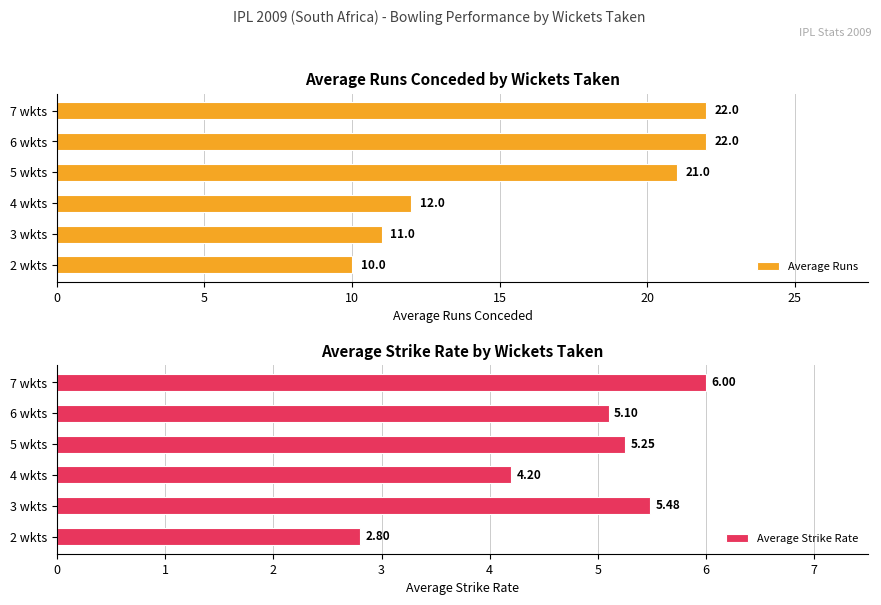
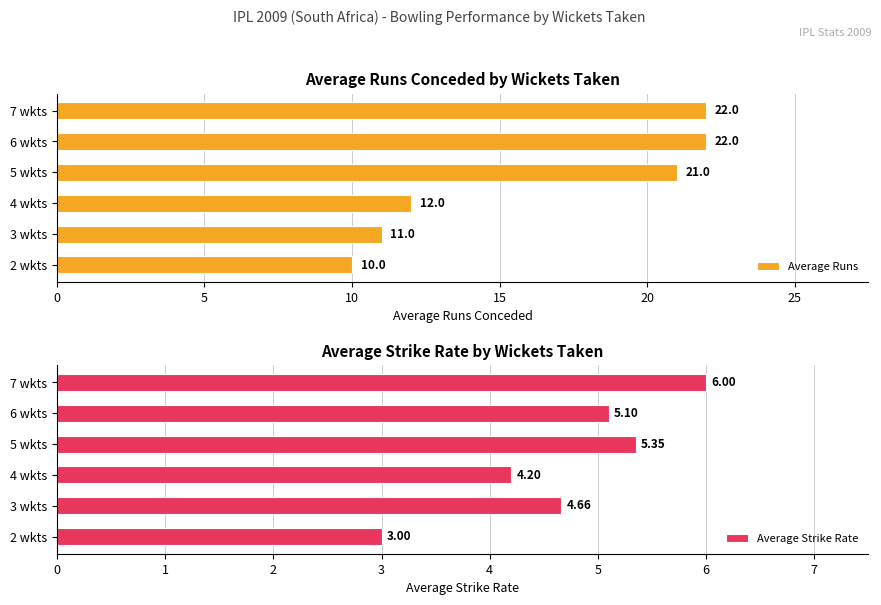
  {
    "Average Runs Conceded by Wickets Taken": {
      "7 wkts": 22.0,
      "6 wkts": 22.0,
      "5 wkts": 21.0,
      "4 wkts": 12.0,
      "3 wkts": 11.0,
      "2 wkts": 10.0
    },
    "Average Strike Rate by Wickets Taken": {
      "7 wkts": 6.00,
      "6 wkts": 5.10,
-     "5 wkts": 5.25,
+     "5 wkts": 5.35,
      "4 wkts": 4.20,
-     "3 wkts": 5.48,
-     "2 wkts": 2.80
+     "3 wkts": 4.66,
+     "2 wkts": 3.00
    }
  }
